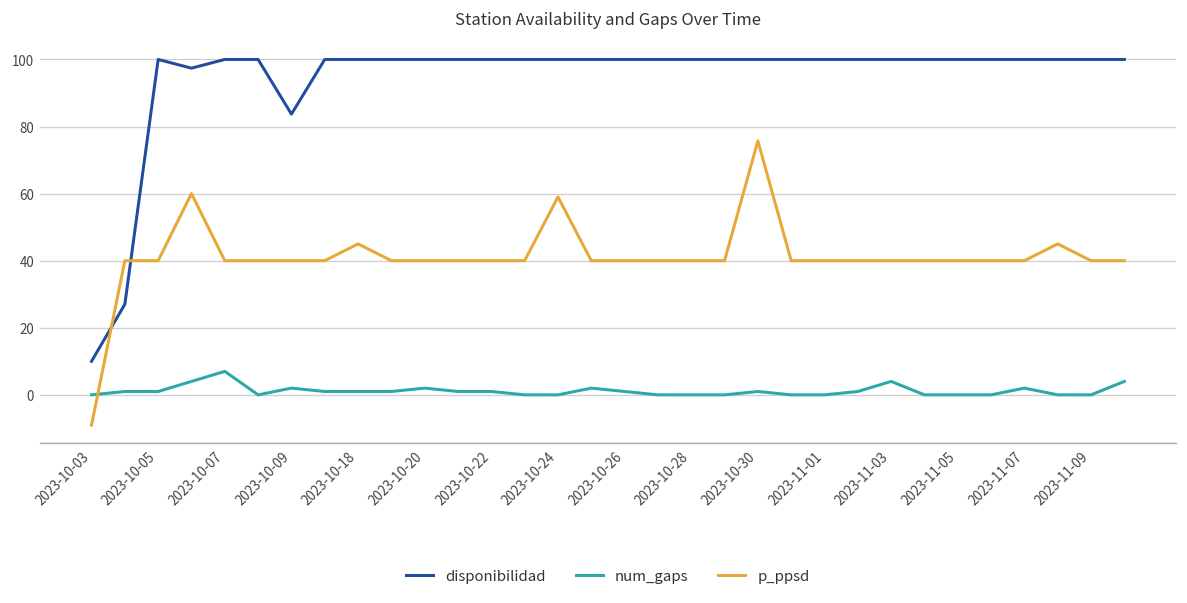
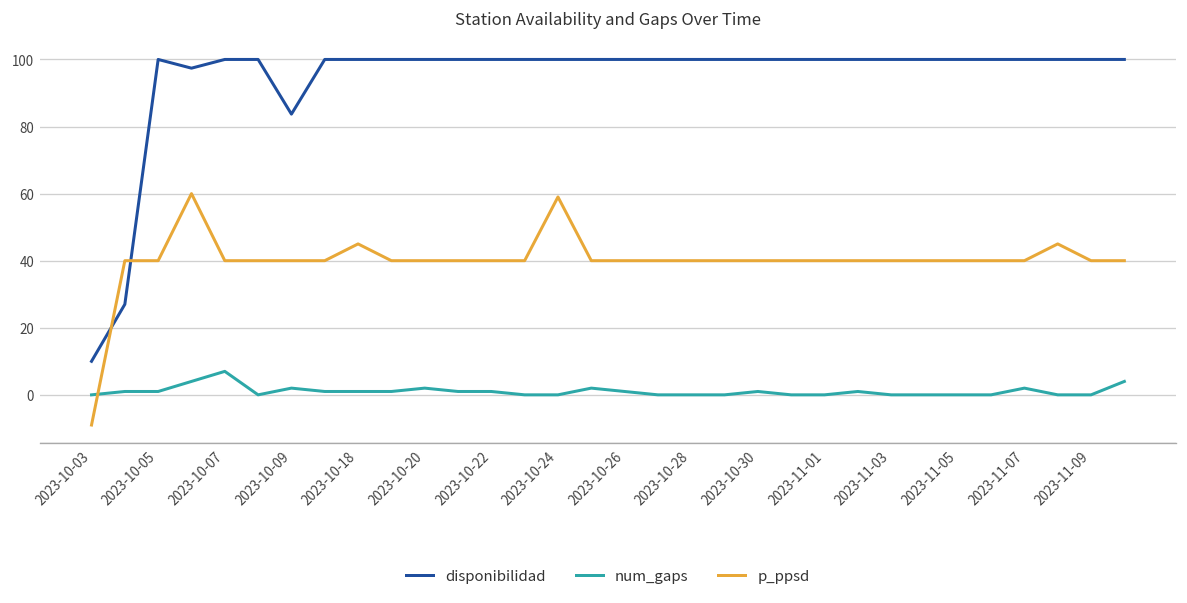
  {
    "disponibilidad": {
      "2023-10-03": 10,
      "2023-10-05": 100,
      "2023-10-07": 100,
      "2023-10-09": 84,
      "2023-10-18": 100,
      "2023-10-20": 100,
      "2023-10-22": 100,
      "2023-10-24": 100,
      "2023-10-26": 100,
      "2023-10-28": 100,
      "2023-10-30": 100,
      "2023-11-01": 100,
      "2023-11-03": 100,
      "2023-11-05": 100,
      "2023-11-07": 100,
      "2023-11-09": 100
    },
    "num_gaps": {
      "2023-10-03": 0,
      "2023-10-05": 1,
      "2023-10-07": 7,
      "2023-10-09": 2,
      "2023-10-18": 1,
      "2023-10-20": 2,
      "2023-10-22": 1,
      "2023-10-24": 0,
      "2023-10-26": 1,
      "2023-10-28": 0,
      "2023-10-30": 1,
      "2023-11-01": 0,
-     "2023-11-03": 4,
+     "2023-11-03": 0,
      "2023-11-05": 0,
      "2023-11-07": 2,
      "2023-11-09": 0
    },
    "p_ppsd": {
      "2023-10-03": -9,
      "2023-10-05": 40,
      "2023-10-07": 40,
      "2023-10-09": 40,
      "2023-10-18": 45,
      "2023-10-20": 40,
      "2023-10-22": 40,
      "2023-10-24": 59,
      "2023-10-26": 40,
      "2023-10-28": 40,
-     "2023-10-30": 76,
+     "2023-10-30": 40,
      "2023-11-01": 40,
      "2023-11-03": 40,
      "2023-11-05": 40,
      "2023-11-07": 40,
      "2023-11-09": 40
    }
  }
